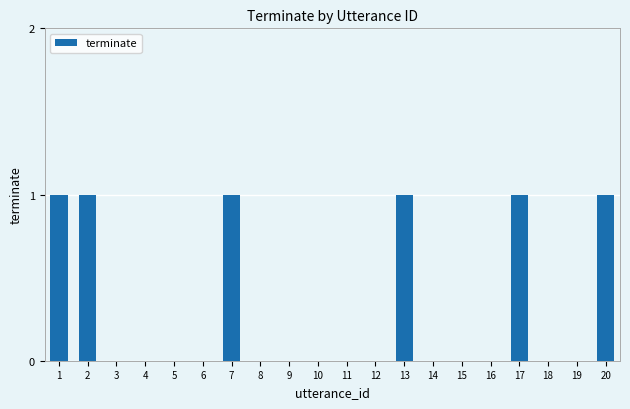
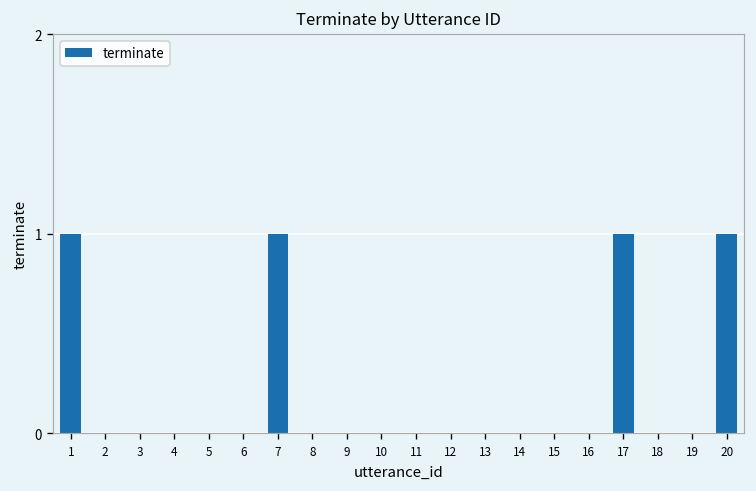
  {
    "1": 1,
-   "2": 1,
+   "2": 0,
    "3": 0,
    "4": 0,
    "5": 0,
    "6": 0,
    "7": 1,
    "8": 0,
    "9": 0,
    "10": 0,
    "11": 0,
    "12": 0,
-   "13": 1,
+   "13": 0,
    "14": 0,
    "15": 0,
    "16": 0,
    "17": 1,
    "18": 0,
    "19": 0,
    "20": 1
  }
